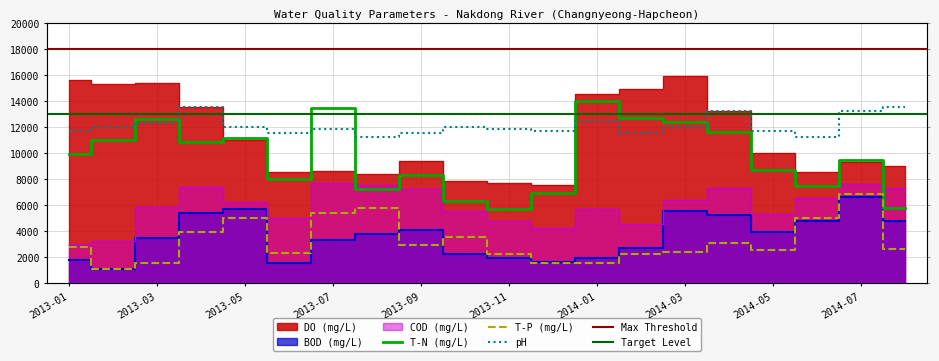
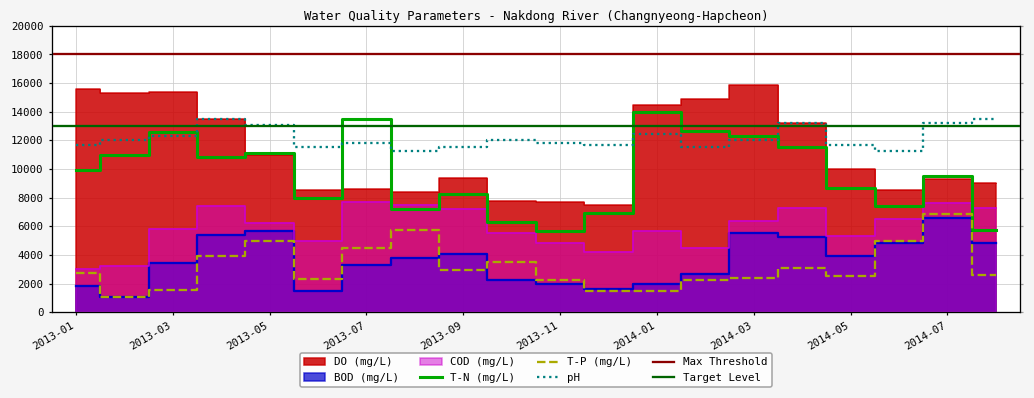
  {
    "T-N (mg/L)": {
      "2013-01": 9900,
      "2013-03": 12600,
      "2013-07": 13500,
      "2013-09": 8300,
      "2013-11": 5700,
      "2014-01": 14000,
      "2014-03": 12300,
      "2014-05": 8700
    },
    "T-P (mg/L)": {
      "2013-01": 2800,
      "2013-03": 1600,
      "2013-05": 5000,
-     "2013-07": 5400,
+     "2013-07": 4500,
      "2013-09": 3000,
      "2013-11": 2300,
      "2014-01": 1500,
      "2014-03": 2400,
      "2014-05": 2600,
      "2014-07": 6900
    },
    "pH": {
      "2013-01": 11700,
      "2013-03": 12300,
-     "2013-05": 12000,
+     "2013-05": 13000,
      "2013-07": 11900,
      "2013-09": 11600,
      "2013-11": 11900,
      "2014-01": 12500,
      "2014-03": 12000,
      "2014-05": 11700,
      "2014-07": 13200
    }
  }
